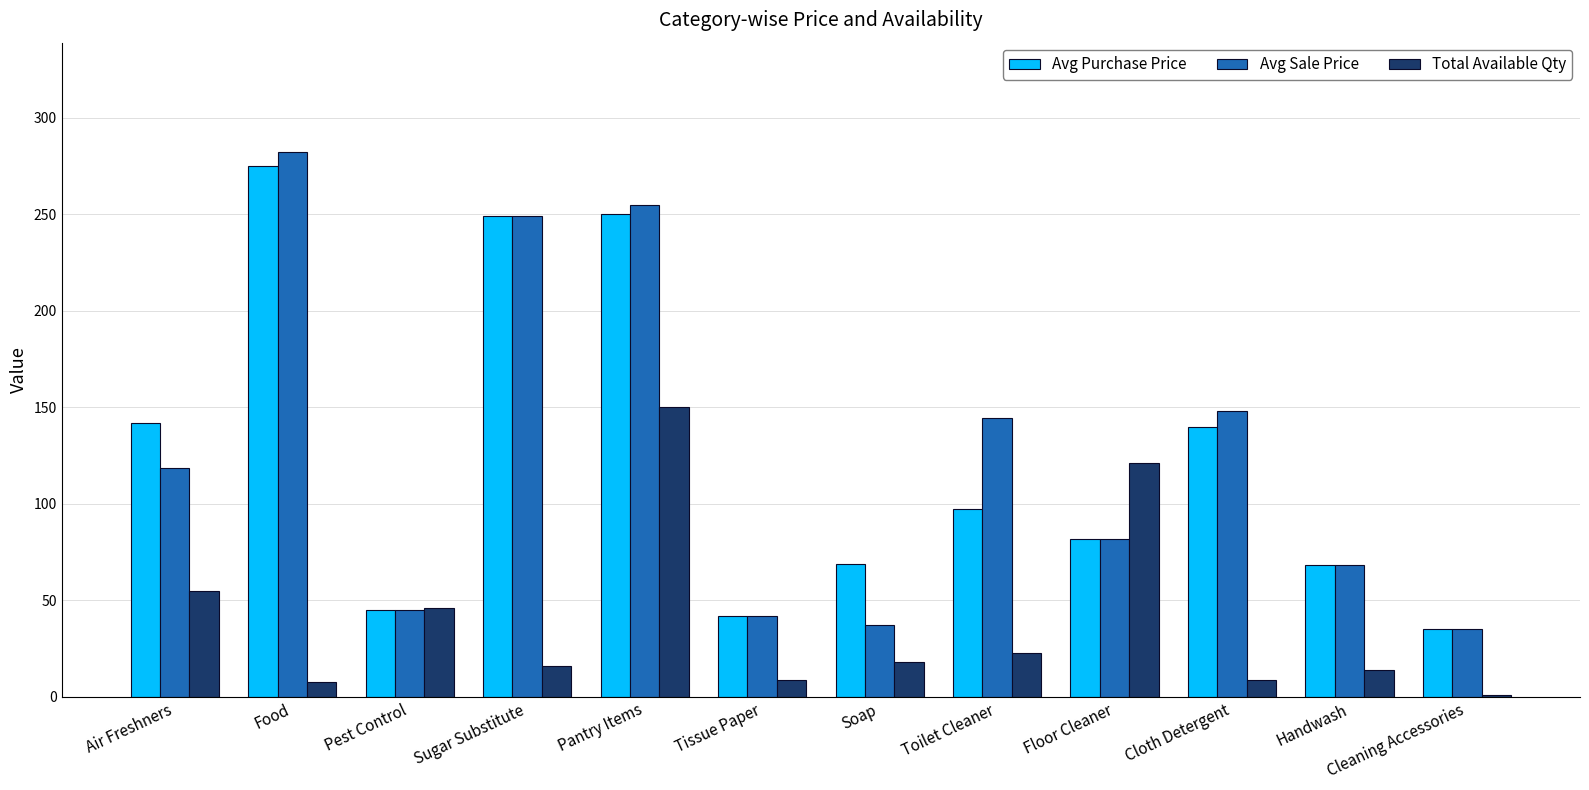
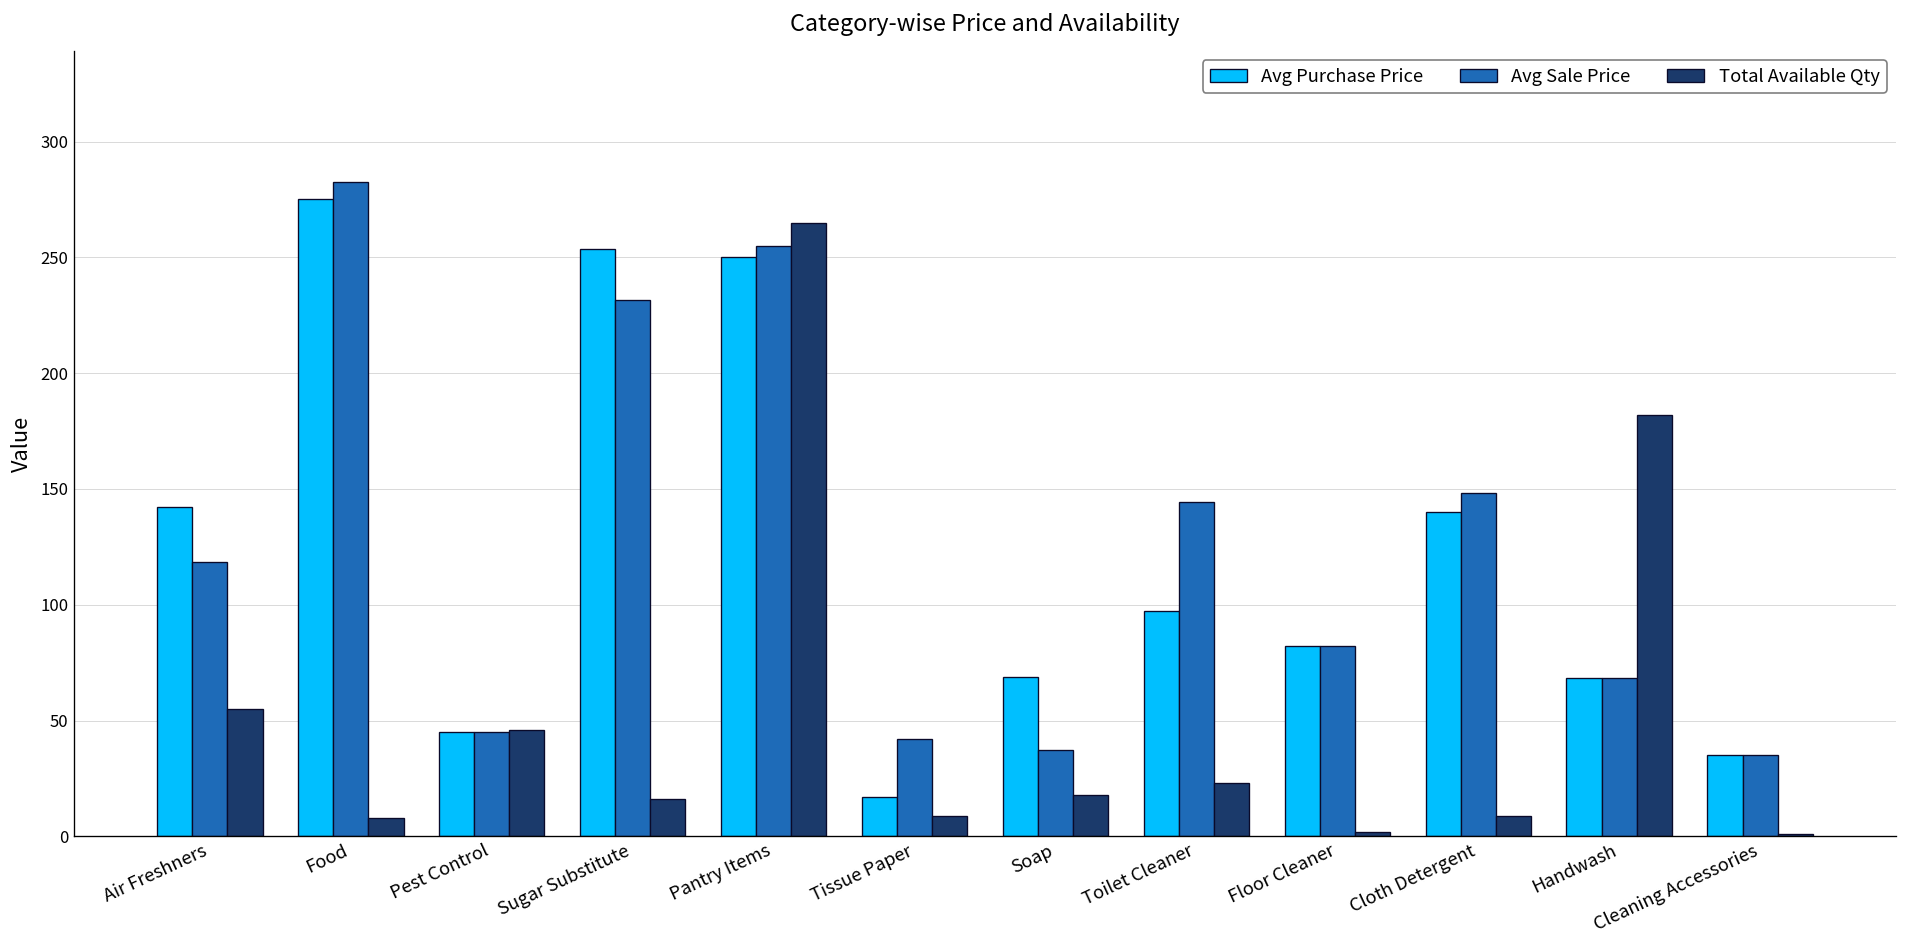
  {
    "Avg Purchase Price": {
      "Air Freshners": 142,
      "Food": 275,
      "Pest Control": 45,
-     "Sugar Substitute": 249,
+     "Sugar Substitute": 254,
      "Pantry Items": 250,
-     "Tissue Paper": 42,
+     "Tissue Paper": 17,
      "Soap": 69,
      "Toilet Cleaner": 98,
      "Floor Cleaner": 82,
      "Cloth Detergent": 140,
      "Handwash": 68,
      "Cleaning Accessories": 35
    },
    "Avg Sale Price": {
      "Air Freshners": 118,
      "Food": 283,
      "Pest Control": 45,
-     "Sugar Substitute": 249,
+     "Sugar Substitute": 231,
      "Pantry Items": 255,
      "Tissue Paper": 42,
      "Soap": 38,
      "Toilet Cleaner": 145,
      "Floor Cleaner": 82,
      "Cloth Detergent": 148,
      "Handwash": 68,
      "Cleaning Accessories": 35
    },
    "Total Available Qty": {
      "Air Freshners": 55,
      "Food": 8,
      "Pest Control": 46,
      "Sugar Substitute": 16,
-     "Pantry Items": 150,
+     "Pantry Items": 265,
      "Tissue Paper": 9,
      "Soap": 18,
      "Toilet Cleaner": 23,
-     "Floor Cleaner": 121,
+     "Floor Cleaner": 2,
      "Cloth Detergent": 9,
-     "Handwash": 14
+     "Handwash": 182
    }
  }
